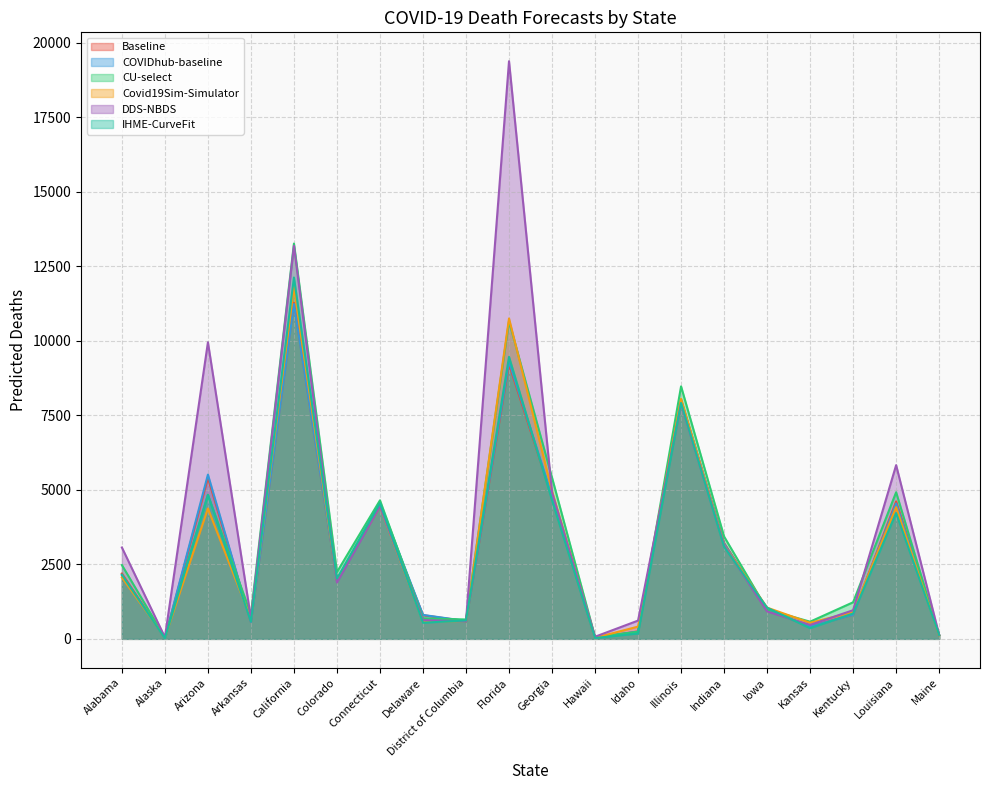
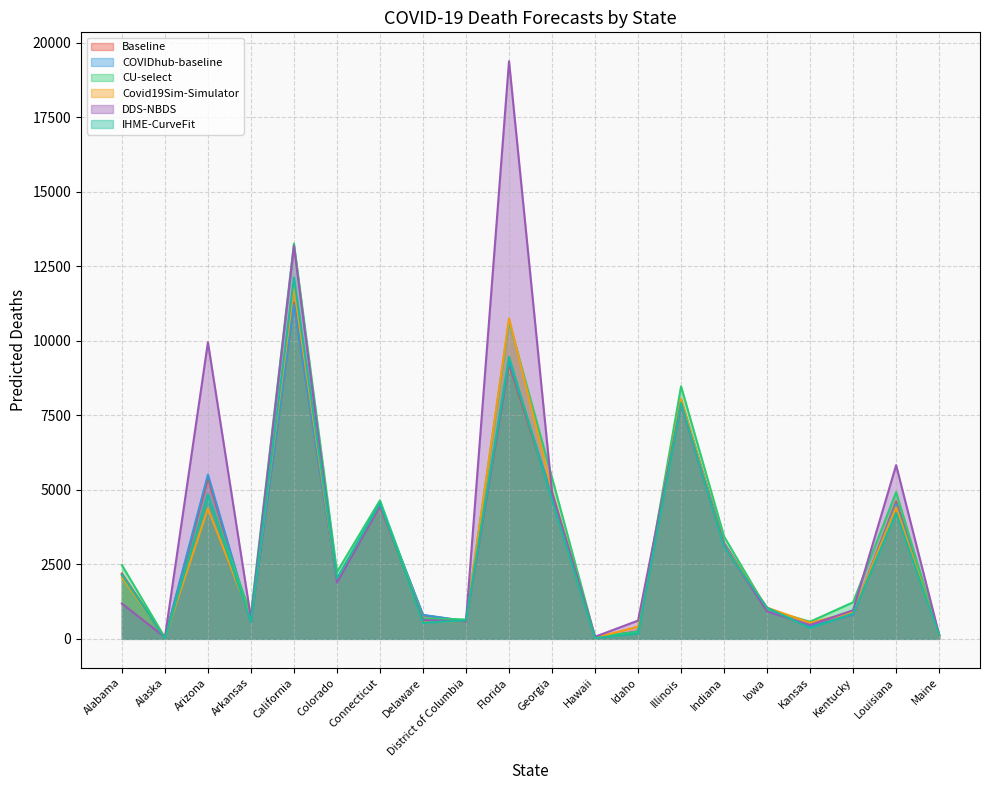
  {
    "DDS-NBDS": {
-     "Alabama": 3100,
+     "Alabama": 1200,
      "Arizona": 9900,
      "Florida": 19400,
      "Idaho": 600,
      "Louisiana": 5800
    }
  }
